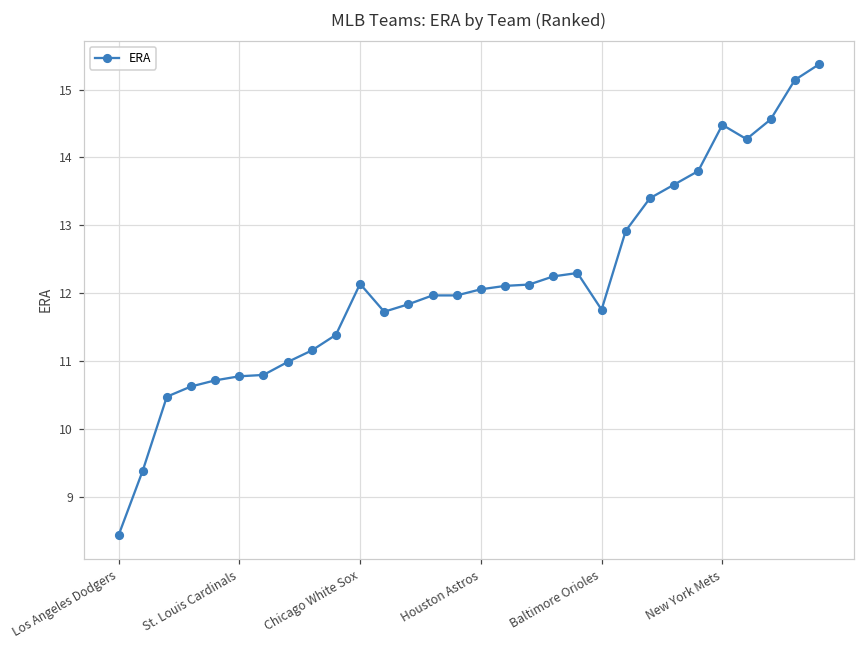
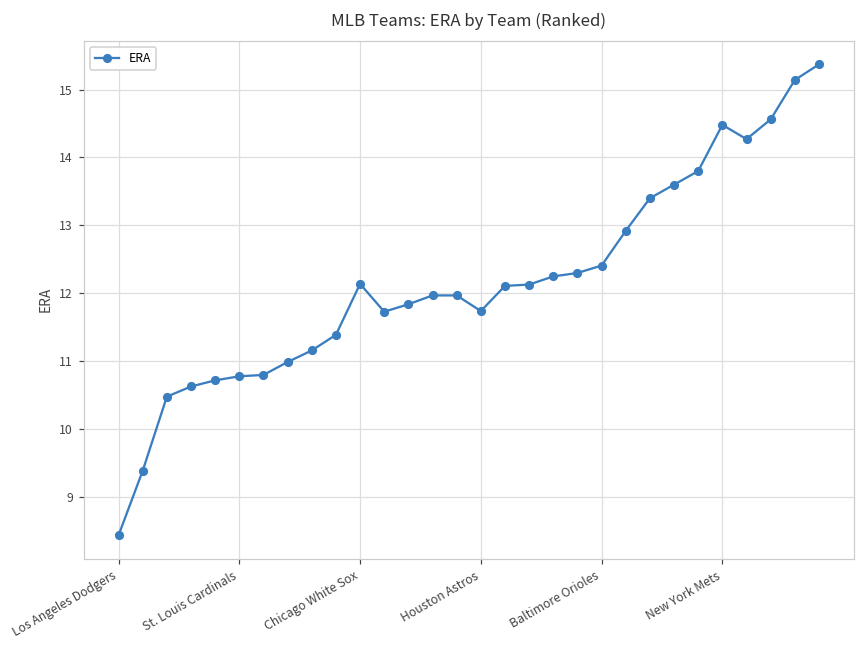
  {
    "Los Angeles Dodgers": 8.4,
    "St. Louis Cardinals": 10.8,
    "Chicago White Sox": 12.1,
-   "Houston Astros": 12.1,
-   "Baltimore Orioles": 11.8,
+   "Houston Astros": 11.7,
+   "Baltimore Orioles": 12.4,
    "New York Mets": 14.5
  }
